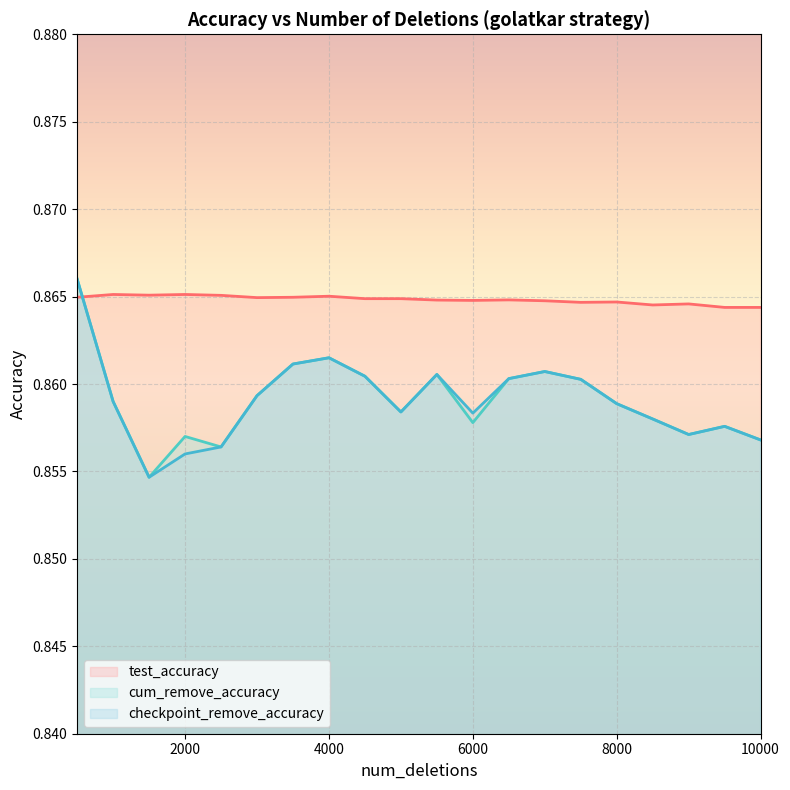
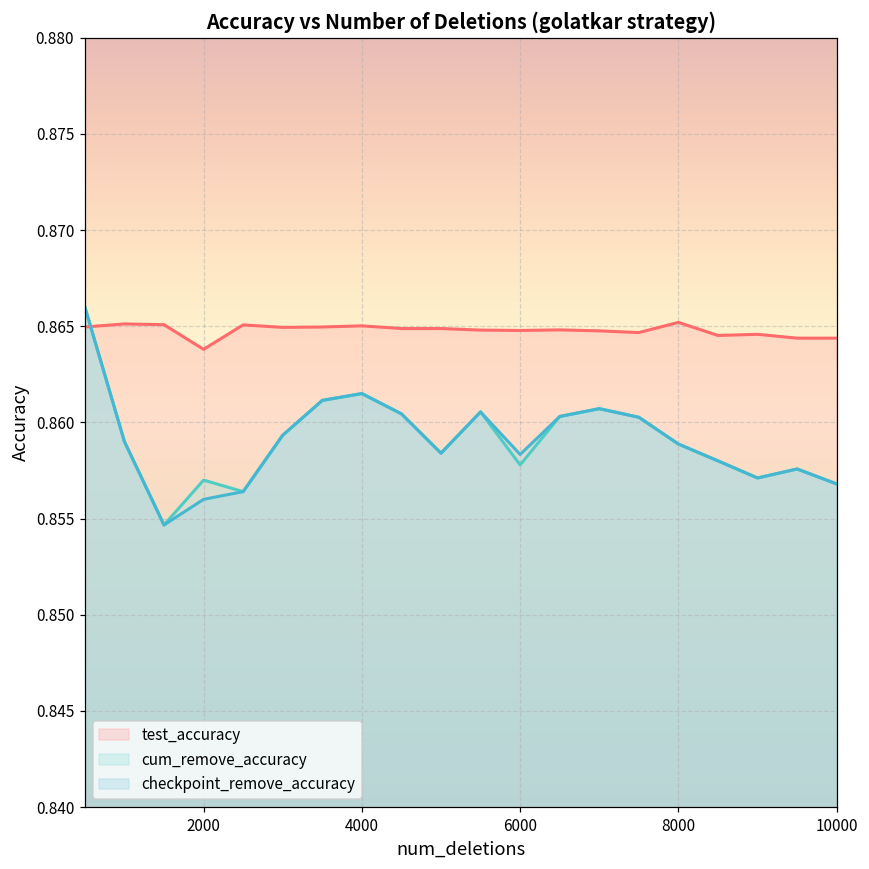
  {
    "test_accuracy": {
-     "2000": 0.8651,
+     "2000": 0.8638,
      "4000": 0.8650,
      "6000": 0.8648,
-     "8000": 0.8647,
+     "8000": 0.8652,
      "10000": 0.8644
    }
  }
